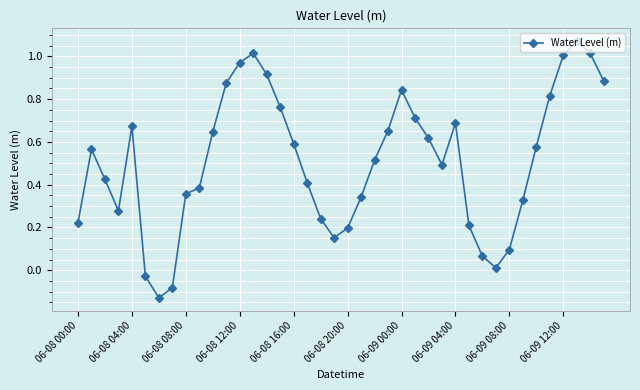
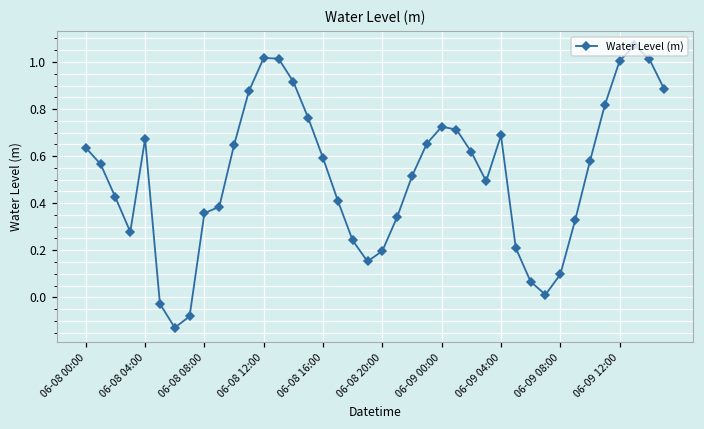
  {
-   "06-08 00:00": 0.22,
+   "06-08 00:00": 0.64,
    "06-08 04:00": 0.67,
    "06-08 08:00": 0.36,
-   "06-08 12:00": 0.97,
+   "06-08 12:00": 1.02,
    "06-08 16:00": 0.59,
    "06-08 20:00": 0.20,
-   "06-09 00:00": 0.84,
+   "06-09 00:00": 0.72,
    "06-09 04:00": 0.69,
    "06-09 08:00": 0.10,
    "06-09 12:00": 1.00
  }
